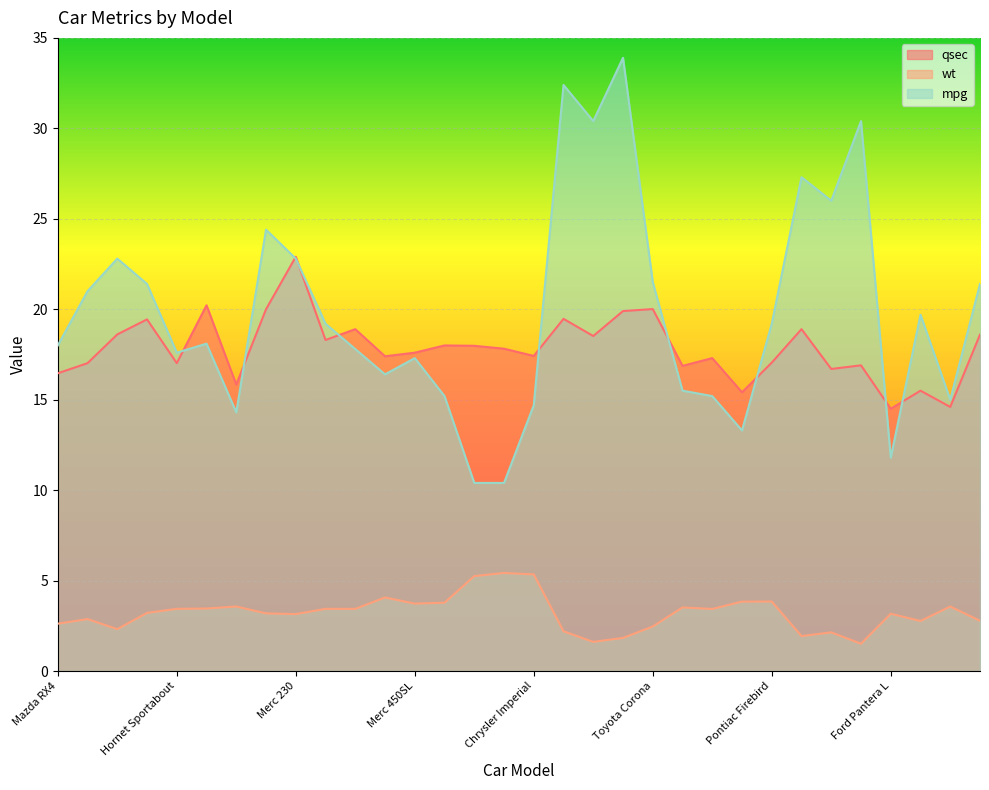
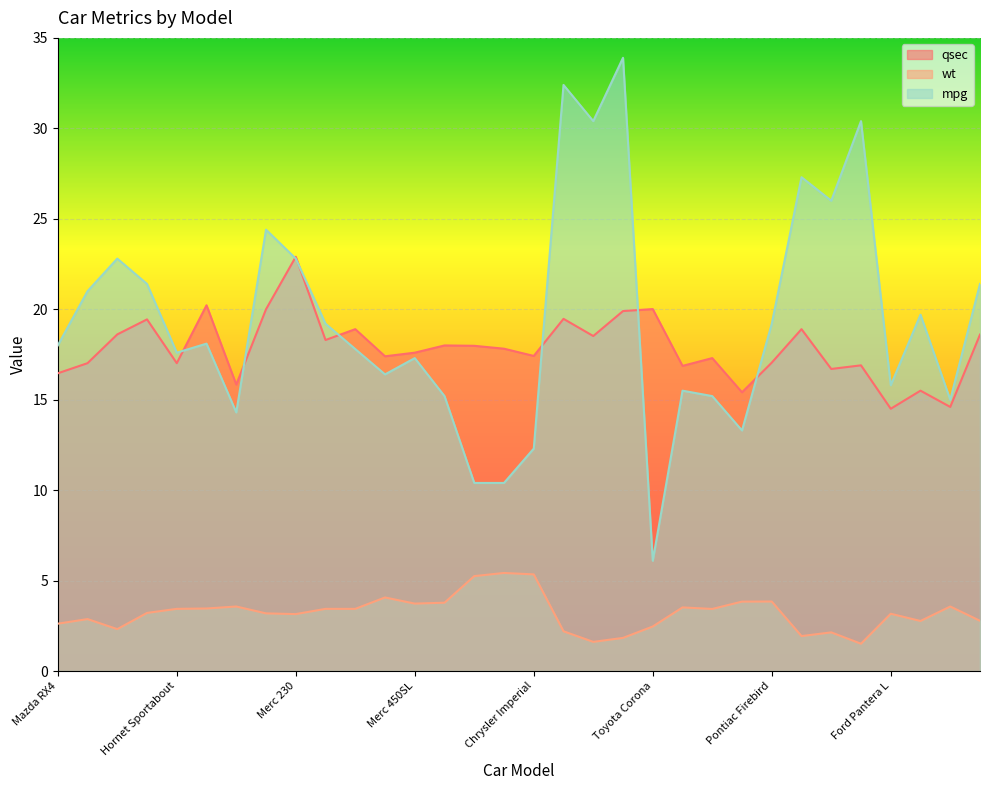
  {
    "mpg": {
      "Mazda RX4": 18.0,
      "Hornet Sportabout": 17.6,
      "Merc 450SL": 17.3,
-     "Chrysler Imperial": 14.7,
-     "Toyota Corona": 21.5,
+     "Chrysler Imperial": 12.3,
+     "Toyota Corona": 6.1,
      "Pontiac Firebird": 19.2,
-     "Ford Pantera L": 11.8
+     "Ford Pantera L": 15.8
    }
  }
